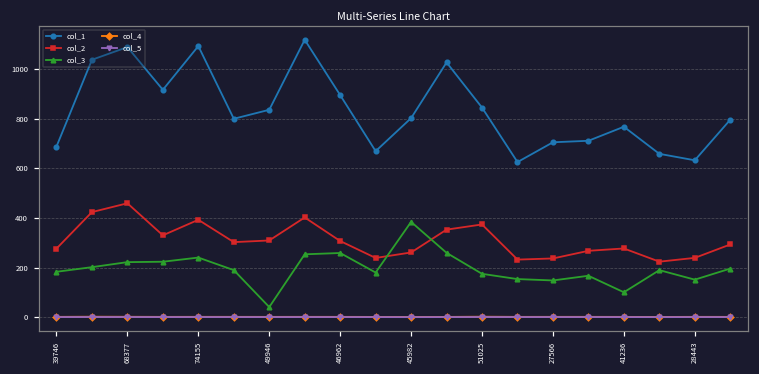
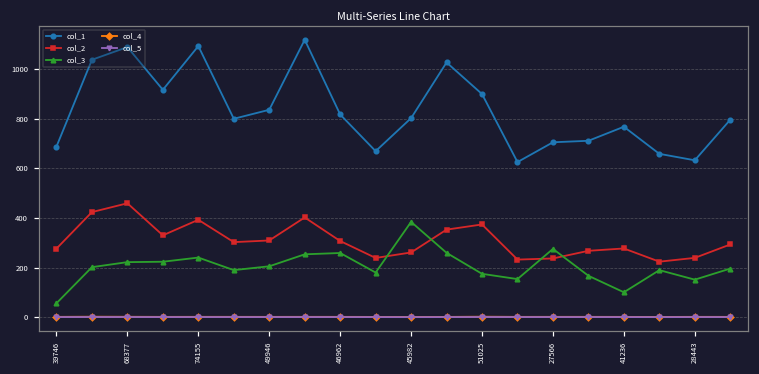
  {
    "col_1": {
      "39746": 690,
      "74155": 1090,
      "49946": 840,
-     "46962": 900,
+     "46962": 820,
      "45982": 800,
-     "51025": 850,
+     "51025": 900,
      "27566": 710,
      "41236": 770,
      "28443": 630
    },
    "col_2": {
      "39746": 280,
      "68377": 460,
      "74155": 390,
      "49946": 310,
      "46962": 310,
      "45982": 260,
      "51025": 370,
      "27566": 240,
      "41236": 280,
      "28443": 240
    },
    "col_3": {
-     "39746": 180,
+     "39746": 60,
      "68377": 220,
      "74155": 240,
-     "49946": 40,
+     "49946": 210,
      "46962": 260,
      "45982": 380,
      "51025": 180,
-     "27566": 150,
+     "27566": 280,
      "41236": 100,
      "28443": 150
    },
    "col_5": {
      "39746": 0,
      "68377": 0,
      "74155": 0,
      "49946": 0,
      "46962": 0,
      "45982": 0,
      "51025": 0,
      "27566": 0,
      "41236": 0,
      "28443": 0
    }
  }
